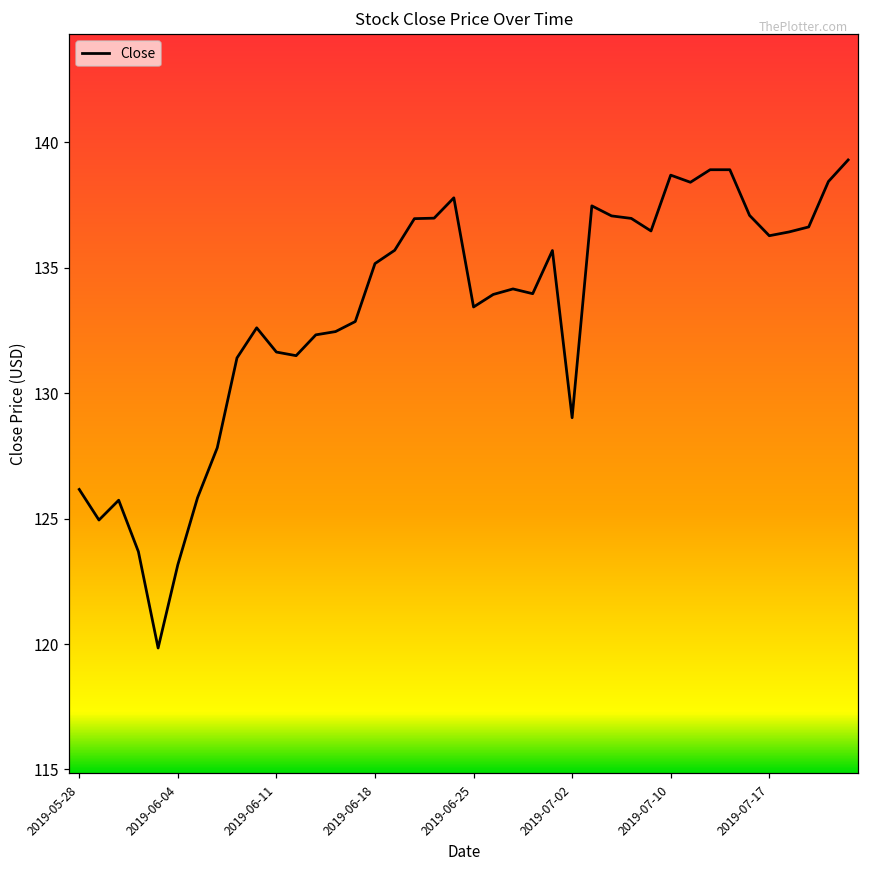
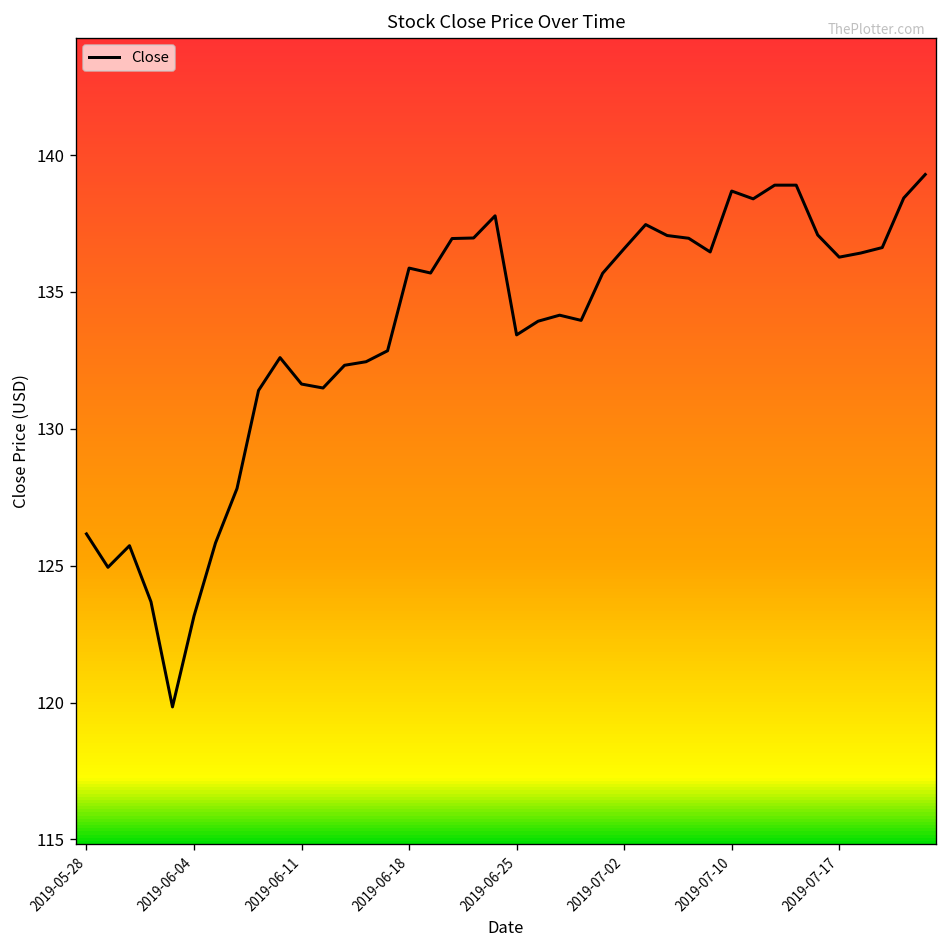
  {
    "2019-05-28": 126.2,
    "2019-06-04": 123.2,
    "2019-06-11": 131.6,
-   "2019-06-18": 135.2,
+   "2019-06-18": 135.9,
    "2019-06-25": 133.4,
-   "2019-07-02": 129.0,
+   "2019-07-02": 136.6,
    "2019-07-10": 138.7,
    "2019-07-17": 136.3
  }
